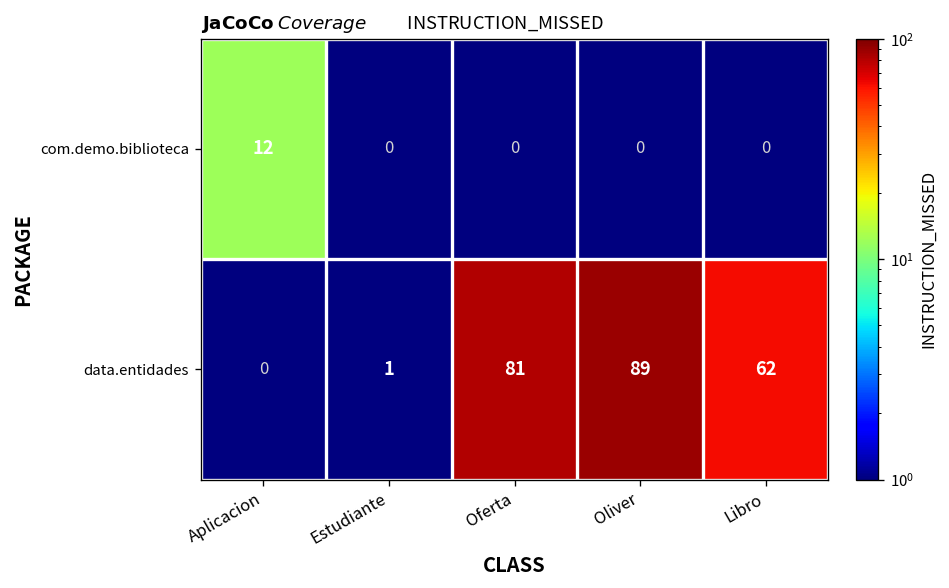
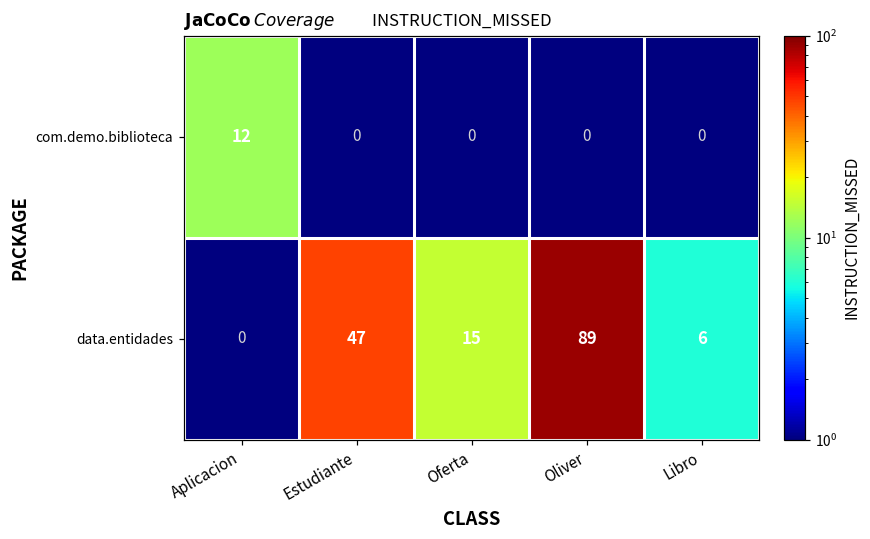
  {
    "com.demo.biblioteca": {
      "Aplicacion": 12,
      "Estudiante": 0,
      "Oferta": 0,
      "Oliver": 0,
      "Libro": 0
    },
    "data.entidades": {
      "Aplicacion": 0,
-     "Estudiante": 1,
-     "Oferta": 81,
+     "Estudiante": 47,
+     "Oferta": 15,
      "Oliver": 89,
-     "Libro": 62
+     "Libro": 6
    }
  }
